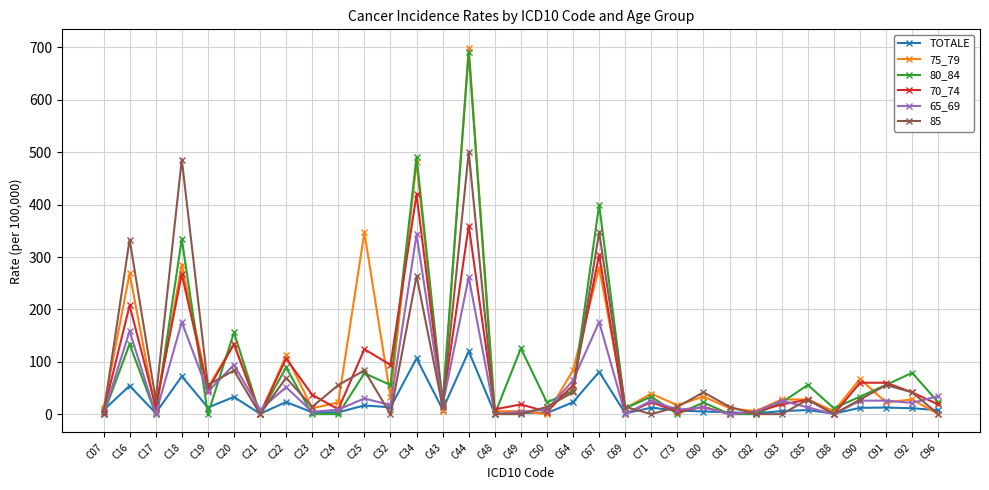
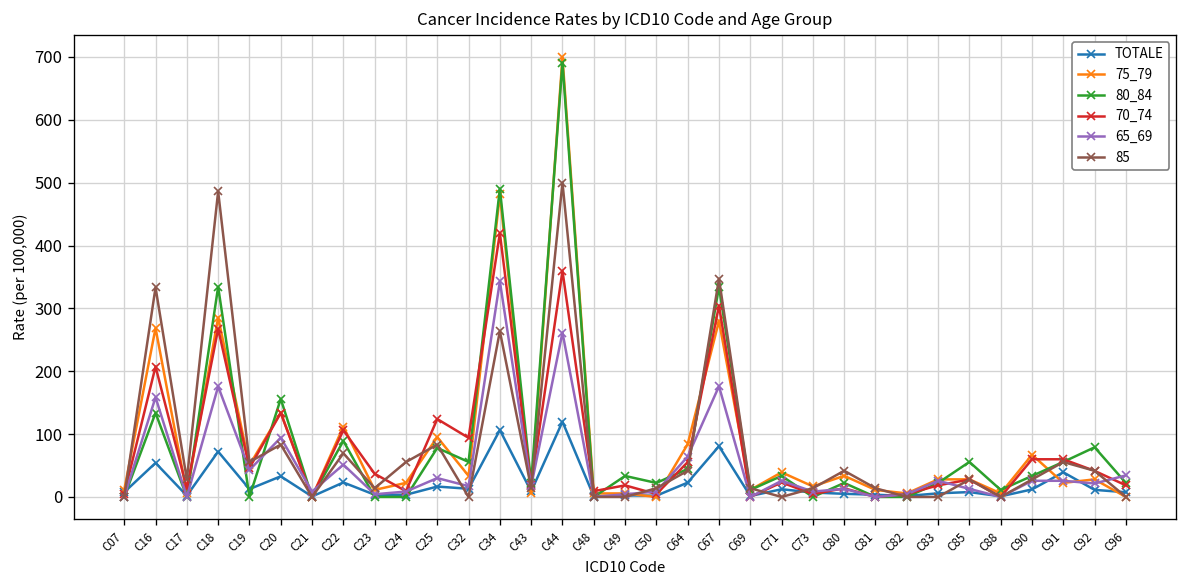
  {
    "TOTALE": {
      "C16": 50,
      "C18": 70,
      "C19": 10,
      "C20": 30,
      "C22": 20,
      "C25": 20,
      "C34": 110,
      "C44": 120,
      "C64": 20,
      "C67": 80,
      "C71": 10,
      "C80": 10,
      "C83": 10,
      "C85": 10,
      "C90": 10,
-     "C91": 10,
+     "C91": 40,
      "C92": 10,
      "C96": 10
    },
    "75_79": {
      "C16": 270,
      "C18": 290,
      "C22": 110,
      "C24": 20,
-     "C25": 350,
+     "C25": 100,
      "C32": 30,
      "C34": 480,
      "C44": 700,
      "C64": 80,
      "C67": 280,
      "C71": 40,
      "C80": 30,
      "C90": 70,
      "C92": 30
    },
    "80_84": {
      "C16": 130,
      "C18": 330,
      "C19": 0,
      "C20": 160,
      "C22": 90,
      "C25": 80,
      "C32": 60,
      "C34": 490,
      "C44": 690,
-     "C49": 130,
+     "C49": 30,
      "C50": 20,
-     "C67": 400,
+     "C67": 330,
      "C71": 30,
      "C80": 20,
      "C85": 60,
      "C88": 10,
      "C90": 30,
      "C92": 80
    },
    "70_74": {
      "C16": 210,
      "C17": 10,
      "C18": 270,
      "C22": 110,
      "C23": 40,
      "C25": 120,
      "C32": 90,
      "C34": 420,
      "C44": 360,
      "C49": 20,
      "C64": 60,
      "C67": 300,
      "C90": 60
    },
    "65_69": {
      "C16": 160,
      "C18": 180,
      "C20": 90,
      "C21": 10,
      "C22": 50,
      "C25": 30,
      "C34": 340,
      "C44": 260,
      "C64": 60,
      "C67": 180,
      "C85": 10,
      "C92": 20,
      "C96": 30
    },
    "85": {
      "C16": 330,
      "C17": 30,
      "C18": 490,
      "C19": 60,
      "C20": 80,
      "C22": 70,
      "C24": 60,
      "C25": 80,
      "C32": 0,
      "C34": 260,
      "C44": 500,
      "C50": 10,
      "C67": 350,
      "C71": 0,
      "C80": 40,
      "C83": 0
    }
  }
